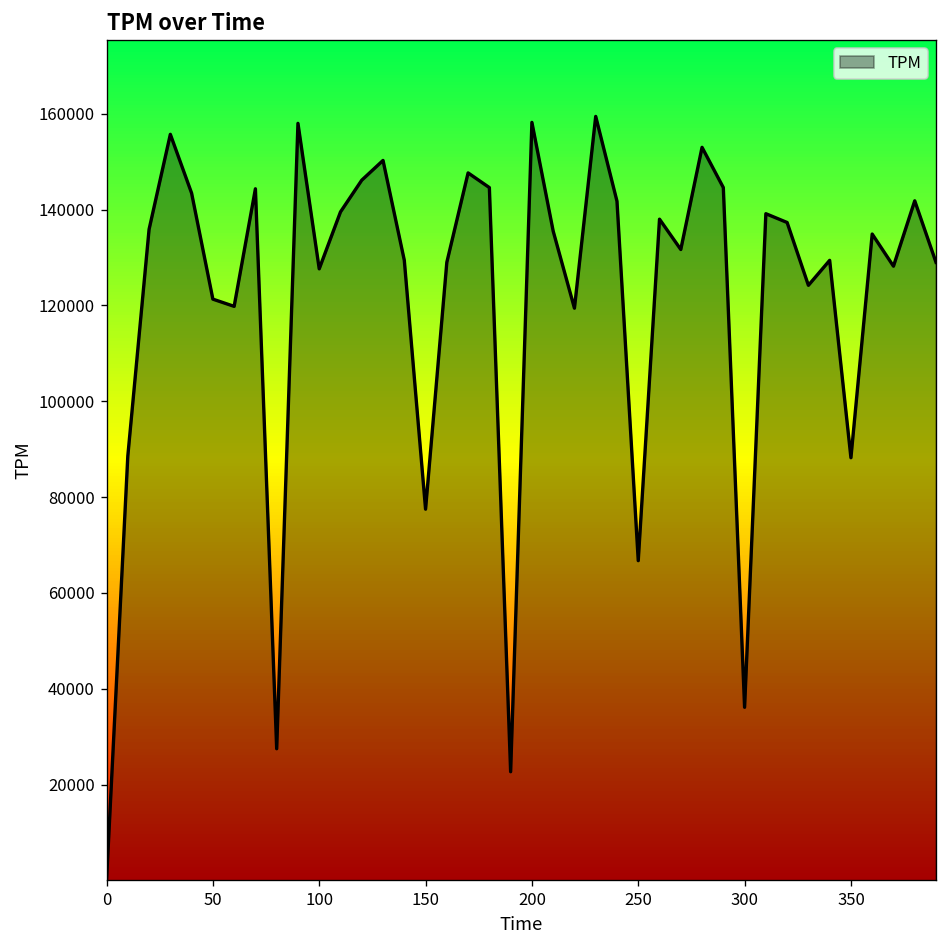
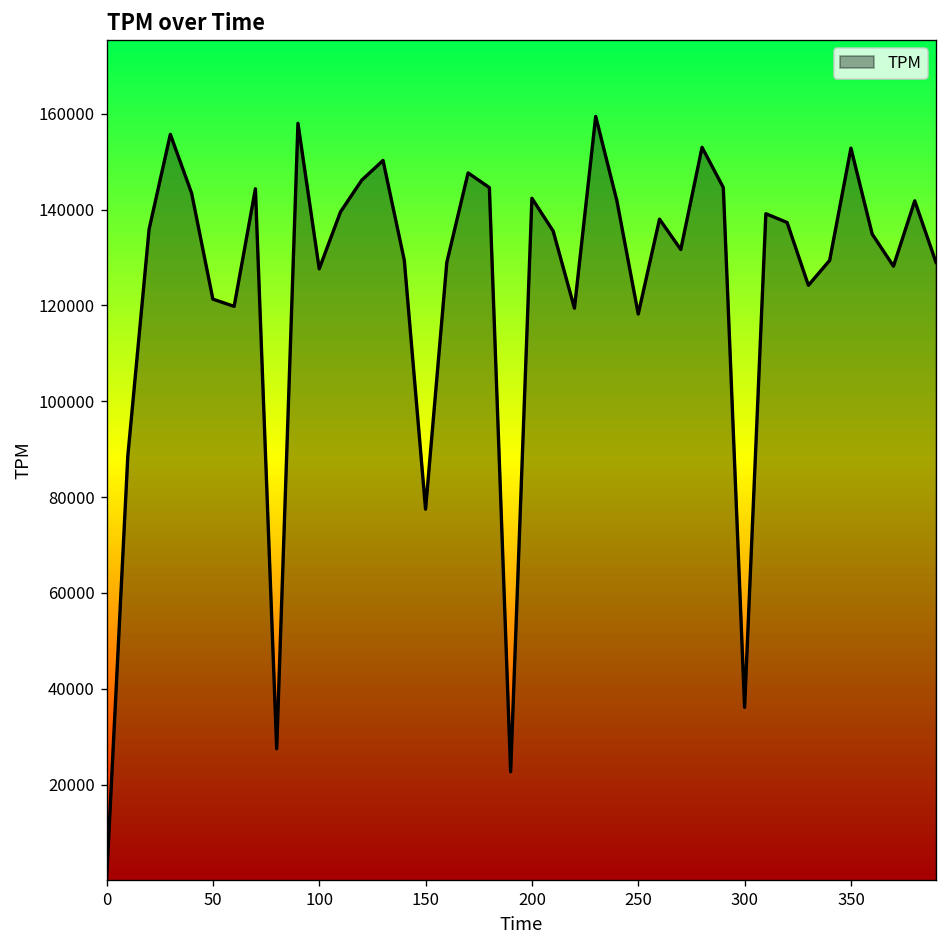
  {
    "0": 0,
    "50": 121000,
    "100": 128000,
    "150": 77000,
-   "200": 158000,
-   "250": 67000,
+   "200": 142000,
+   "250": 118000,
    "300": 36000,
-   "350": 88000
+   "350": 153000
  }
